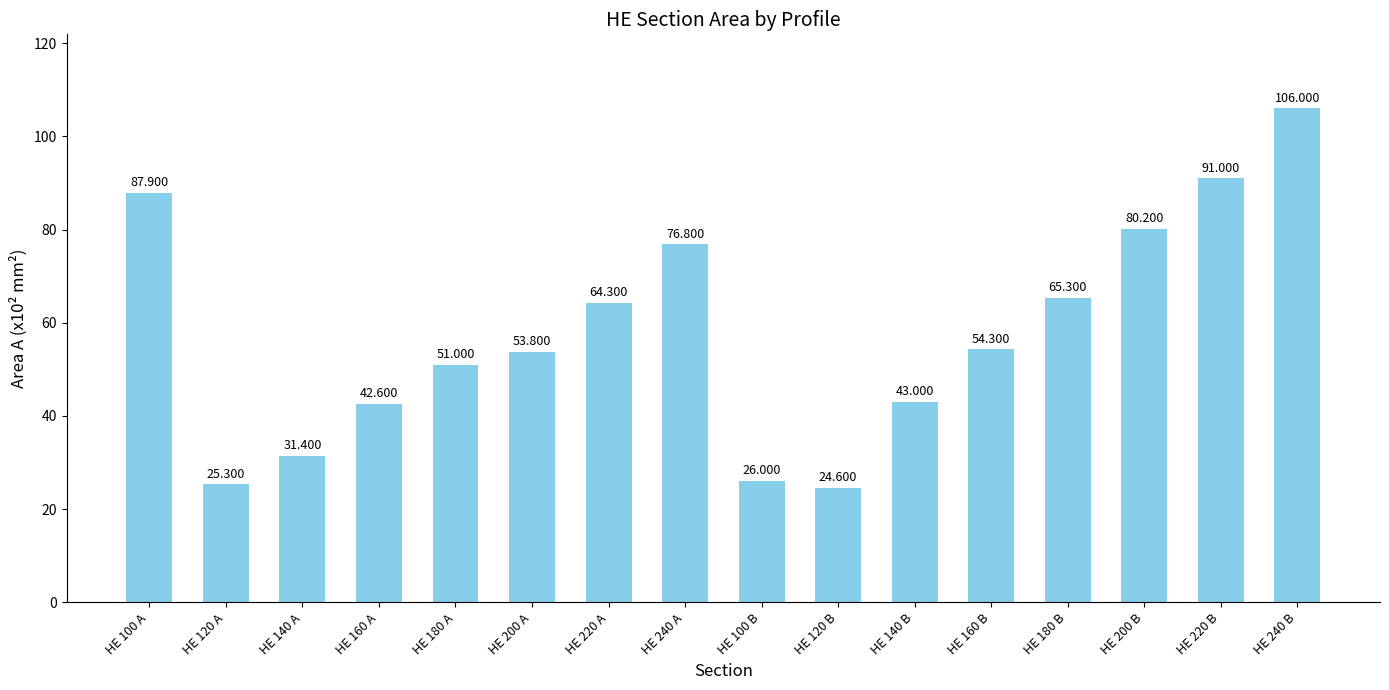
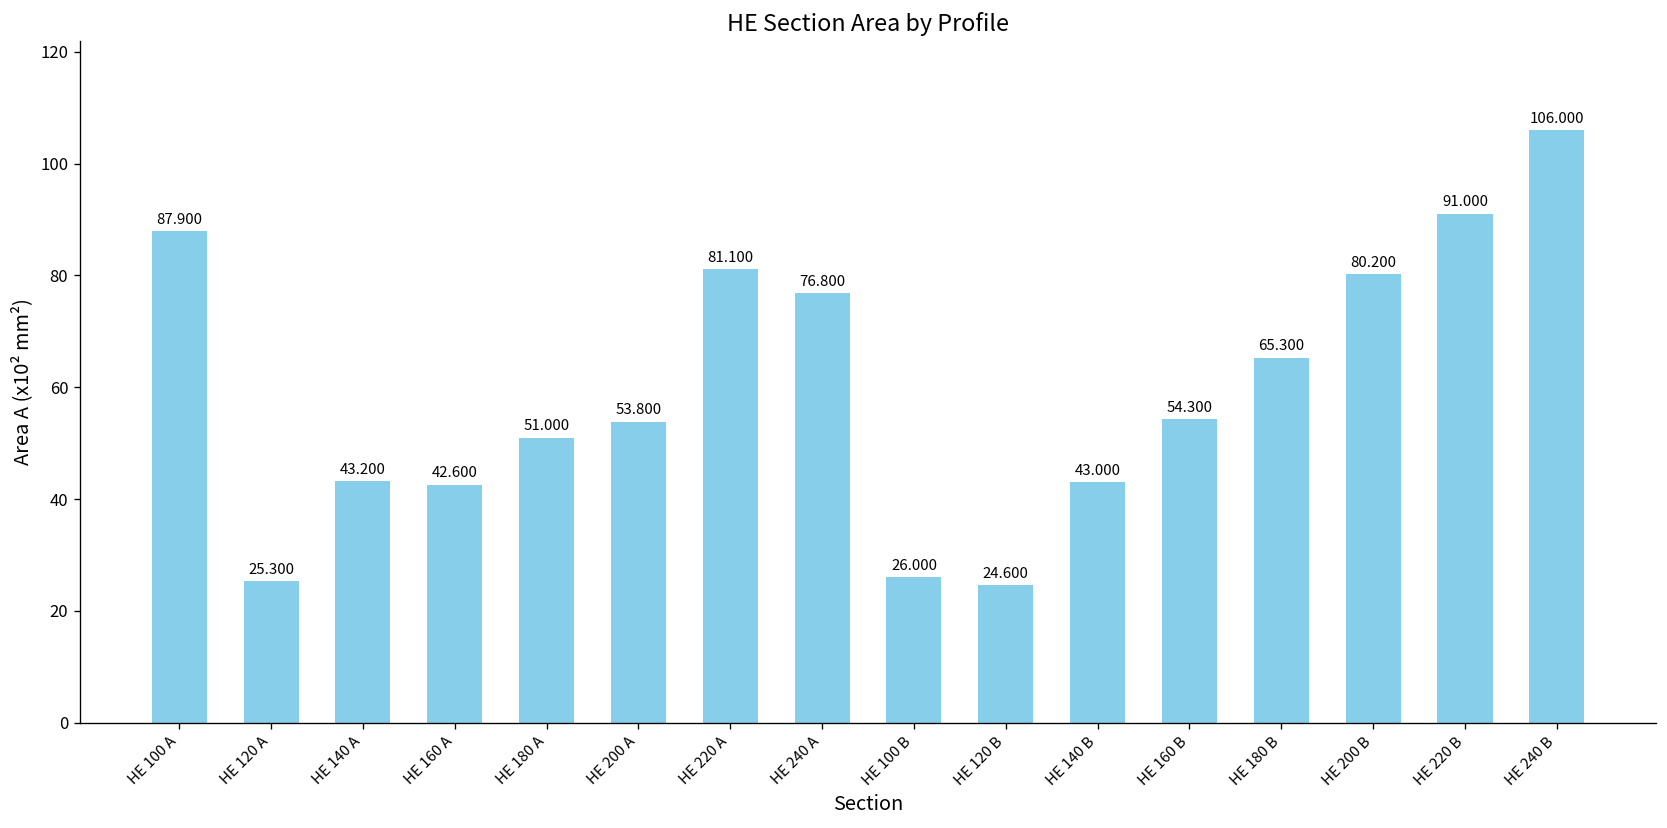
  {
    "HE 100 A": 87.900,
    "HE 120 A": 25.300,
-   "HE 140 A": 31.400,
+   "HE 140 A": 43.200,
    "HE 160 A": 42.600,
    "HE 180 A": 51.000,
    "HE 200 A": 53.800,
-   "HE 220 A": 64.300,
+   "HE 220 A": 81.100,
    "HE 240 A": 76.800,
    "HE 100 B": 26.000,
    "HE 120 B": 24.600,
    "HE 140 B": 43.000,
    "HE 160 B": 54.300,
    "HE 180 B": 65.300,
    "HE 200 B": 80.200,
    "HE 220 B": 91.000,
    "HE 240 B": 106.000
  }
